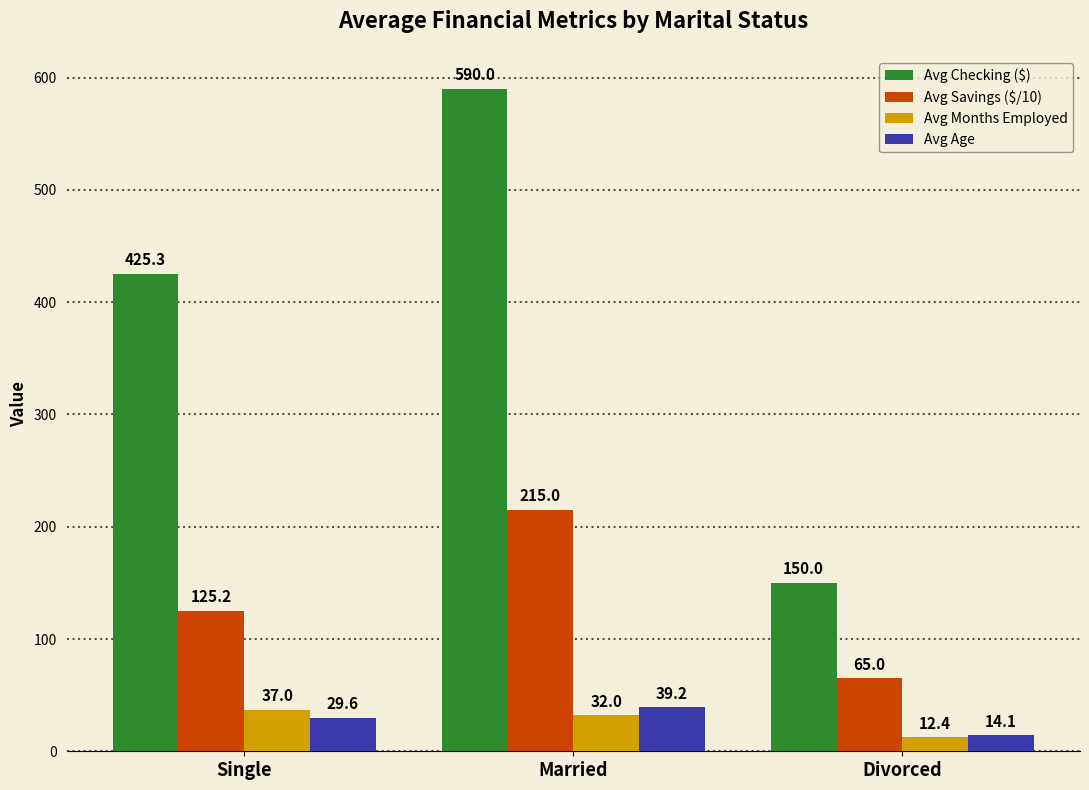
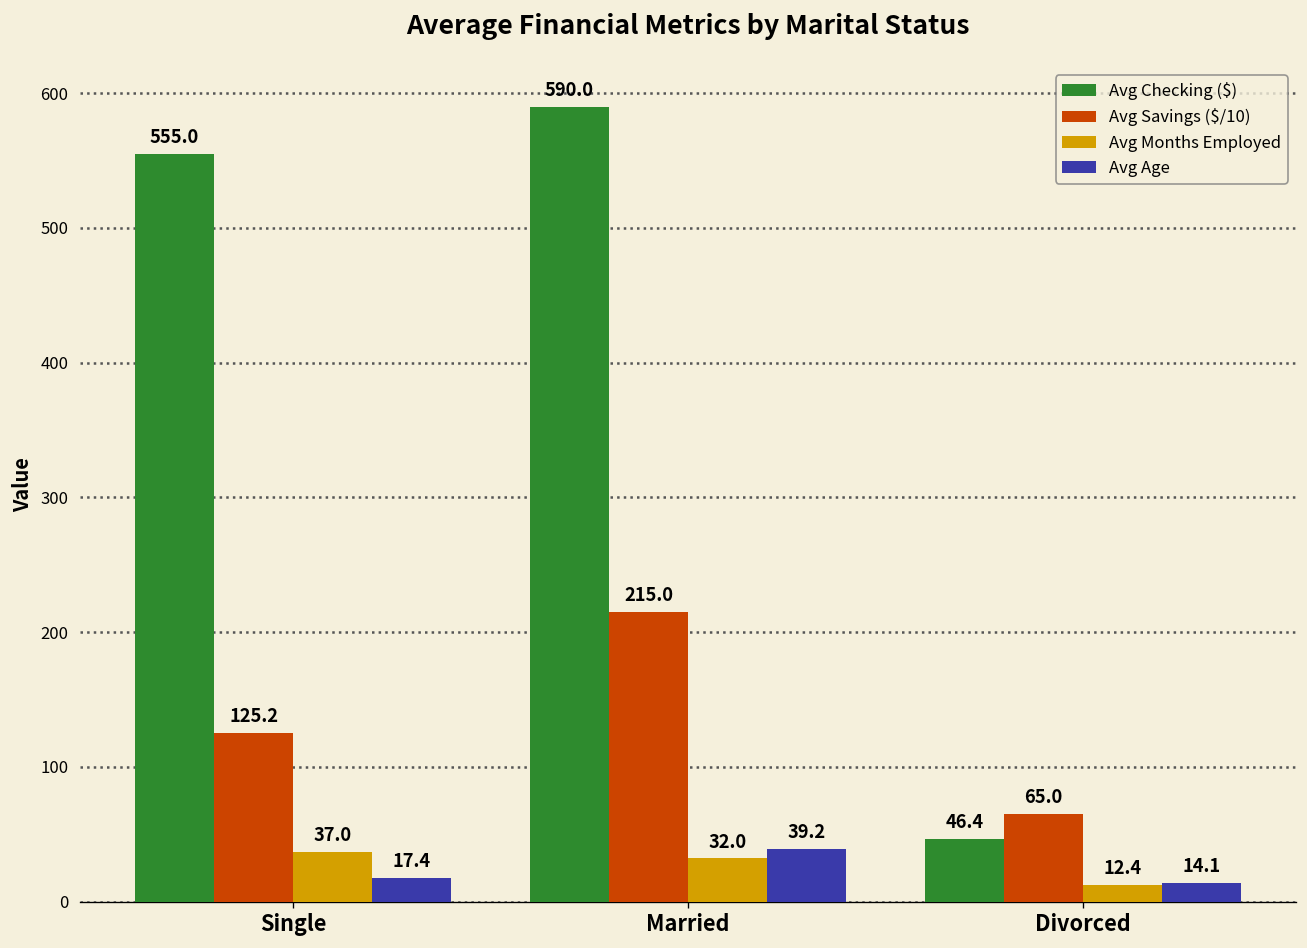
  {
    "Avg Checking ($)": {
-     "Single": 425.3,
+     "Single": 555.0,
      "Married": 590.0,
-     "Divorced": 150.0
+     "Divorced": 46.4
    },
    "Avg Savings ($/10)": {
      "Single": 125.2,
      "Married": 215.0,
      "Divorced": 65.0
    },
    "Avg Months Employed": {
      "Single": 37.0,
      "Married": 32.0,
      "Divorced": 12.4
    },
    "Avg Age": {
-     "Single": 29.6,
+     "Single": 17.4,
      "Married": 39.2,
      "Divorced": 14.1
    }
  }
